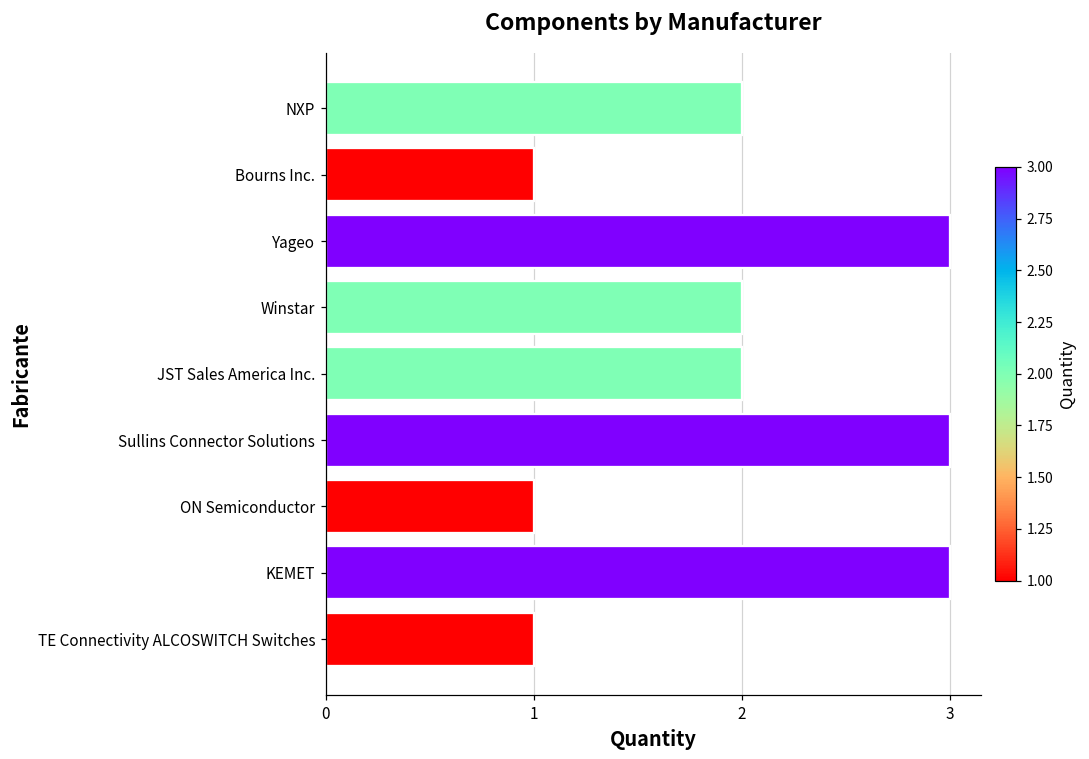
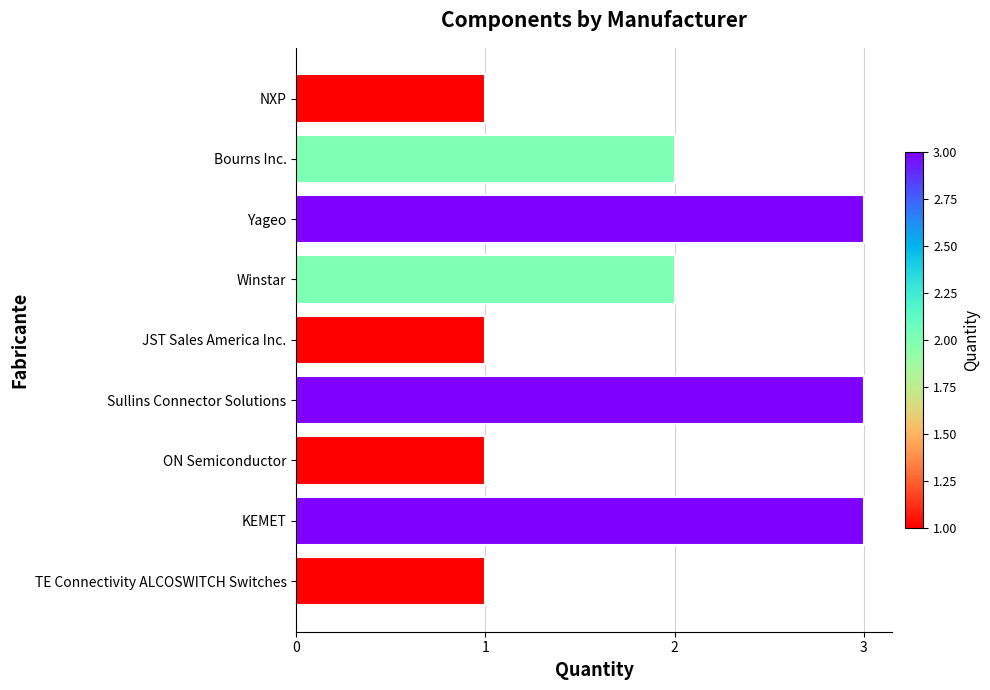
  {
-   "NXP": 2,
-   "Bourns Inc.": 1,
+   "NXP": 1,
+   "Bourns Inc.": 2,
    "Yageo": 3,
    "Winstar": 2,
-   "JST Sales America Inc.": 2,
+   "JST Sales America Inc.": 1,
    "Sullins Connector Solutions": 3,
    "ON Semiconductor": 1,
    "KEMET": 3,
    "TE Connectivity ALCOSWITCH Switches": 1
  }
